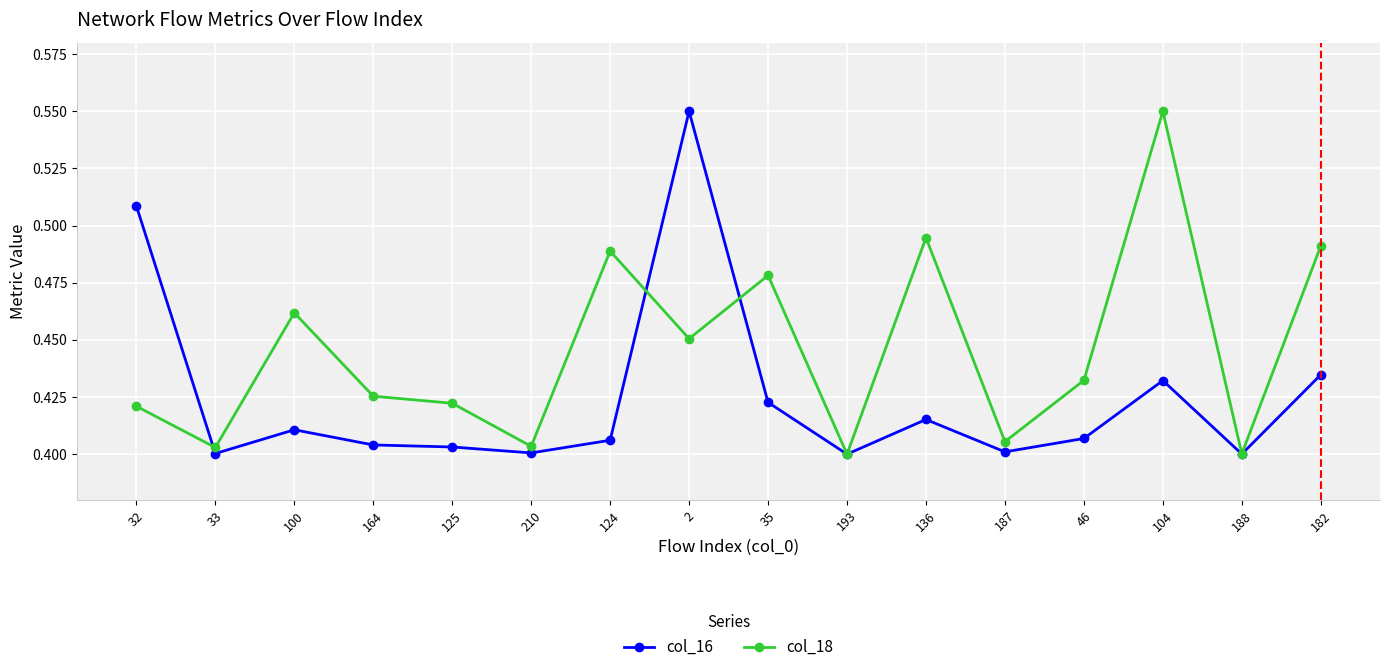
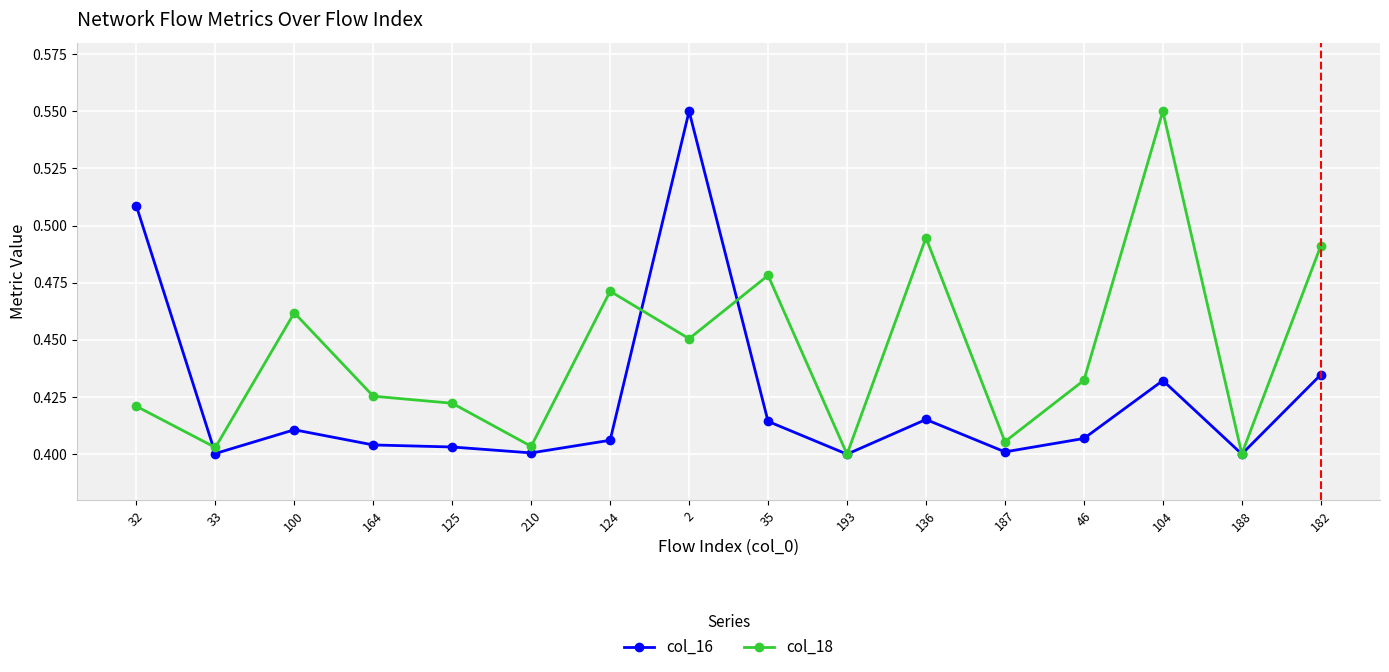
  {
    "col_16": {
      "32": 0.509,
      "33": 0.400,
      "100": 0.411,
      "164": 0.404,
      "125": 0.403,
      "210": 0.401,
      "124": 0.406,
      "2": 0.550,
-     "35": 0.423,
+     "35": 0.414,
      "136": 0.415,
      "187": 0.401,
      "46": 0.407,
      "104": 0.432,
      "182": 0.435
    },
    "col_18": {
      "32": 0.421,
      "33": 0.403,
      "100": 0.462,
      "164": 0.425,
      "125": 0.422,
      "210": 0.403,
-     "124": 0.489,
+     "124": 0.471,
      "2": 0.451,
      "35": 0.478,
      "136": 0.495,
      "187": 0.405,
      "46": 0.432,
      "104": 0.550,
      "182": 0.491
    }
  }
